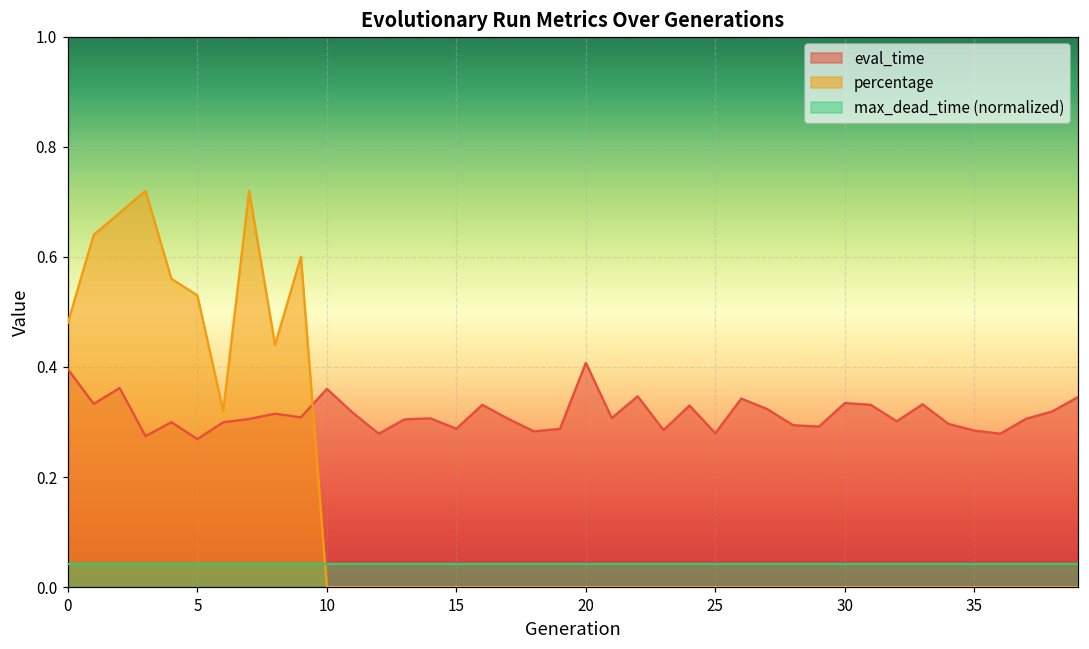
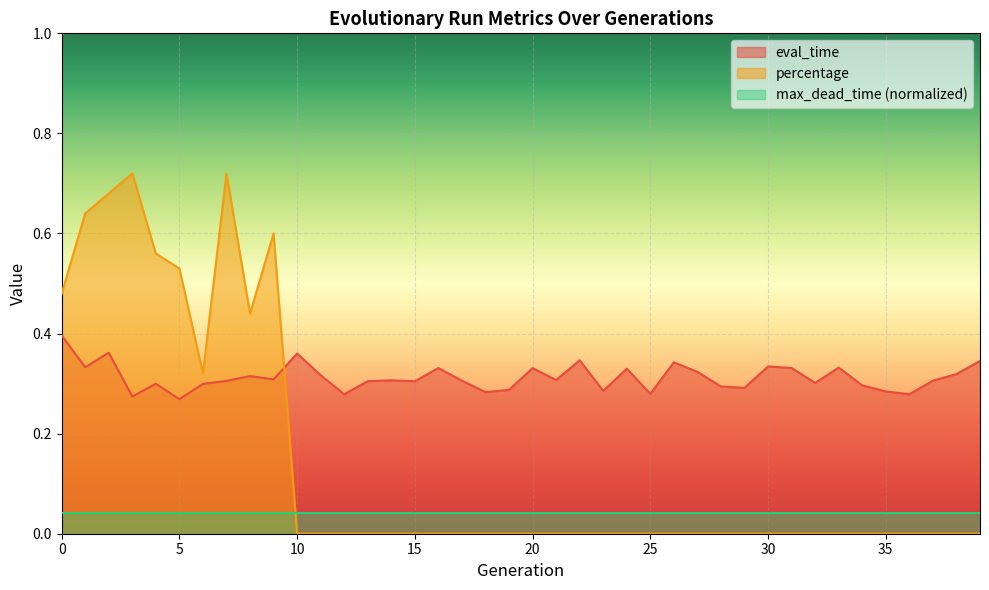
  {
    "eval_time": {
      "0": 0.40,
      "5": 0.27,
      "10": 0.36,
-     "15": 0.29,
-     "20": 0.41,
+     "15": 0.30,
+     "20": 0.33,
      "25": 0.28,
      "30": 0.33,
      "35": 0.28
    },
    "percentage": {
      "0": 0.48,
      "5": 0.53,
      "10": 0.00,
      "15": 0.00,
      "20": 0.00,
      "25": 0.00,
      "30": 0.00,
      "35": 0.00
    },
    "max_dead_time (normalized)": {
      "0": 0.04,
      "5": 0.04,
      "10": 0.04,
      "15": 0.04,
      "20": 0.04,
      "25": 0.04,
      "30": 0.04,
      "35": 0.04
    }
  }
